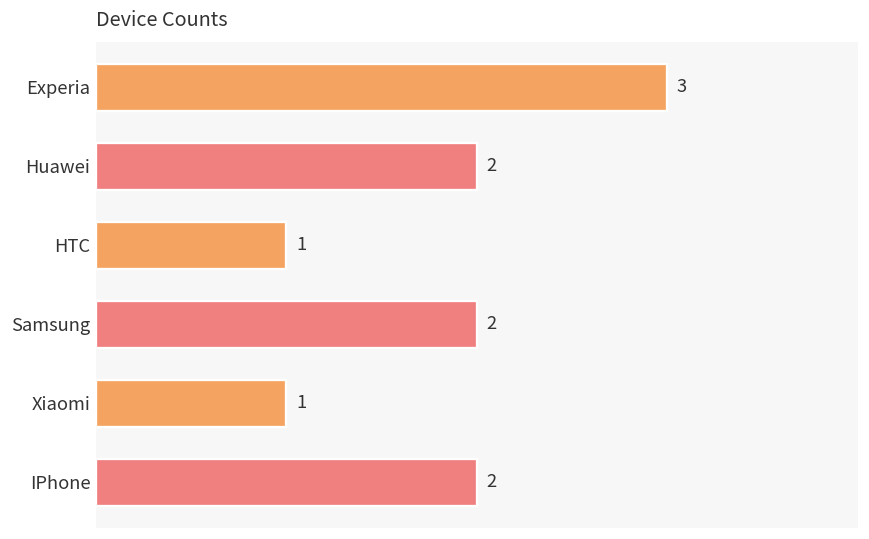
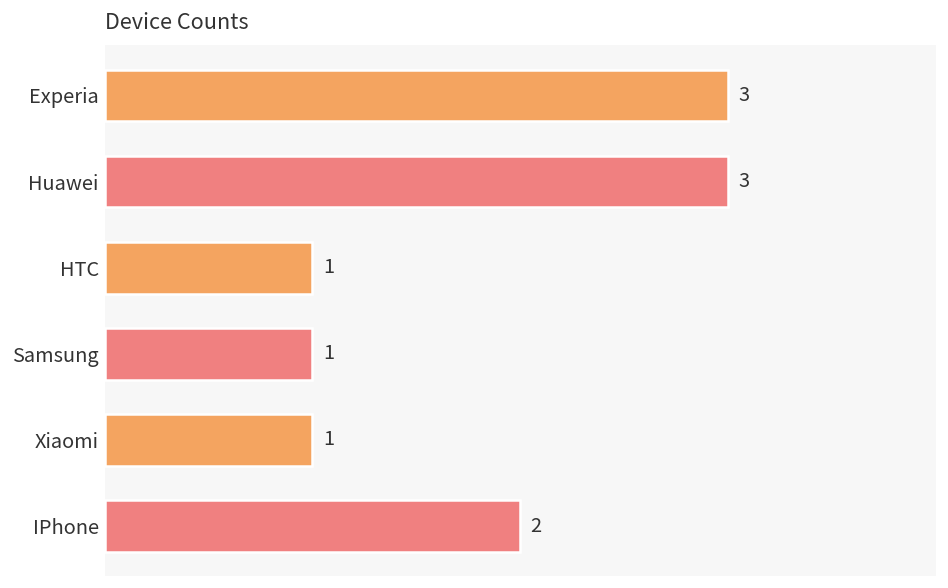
  {
    "Experia": 3,
-   "Huawei": 2,
+   "Huawei": 3,
    "HTC": 1,
-   "Samsung": 2,
+   "Samsung": 1,
    "Xiaomi": 1,
    "IPhone": 2
  }
